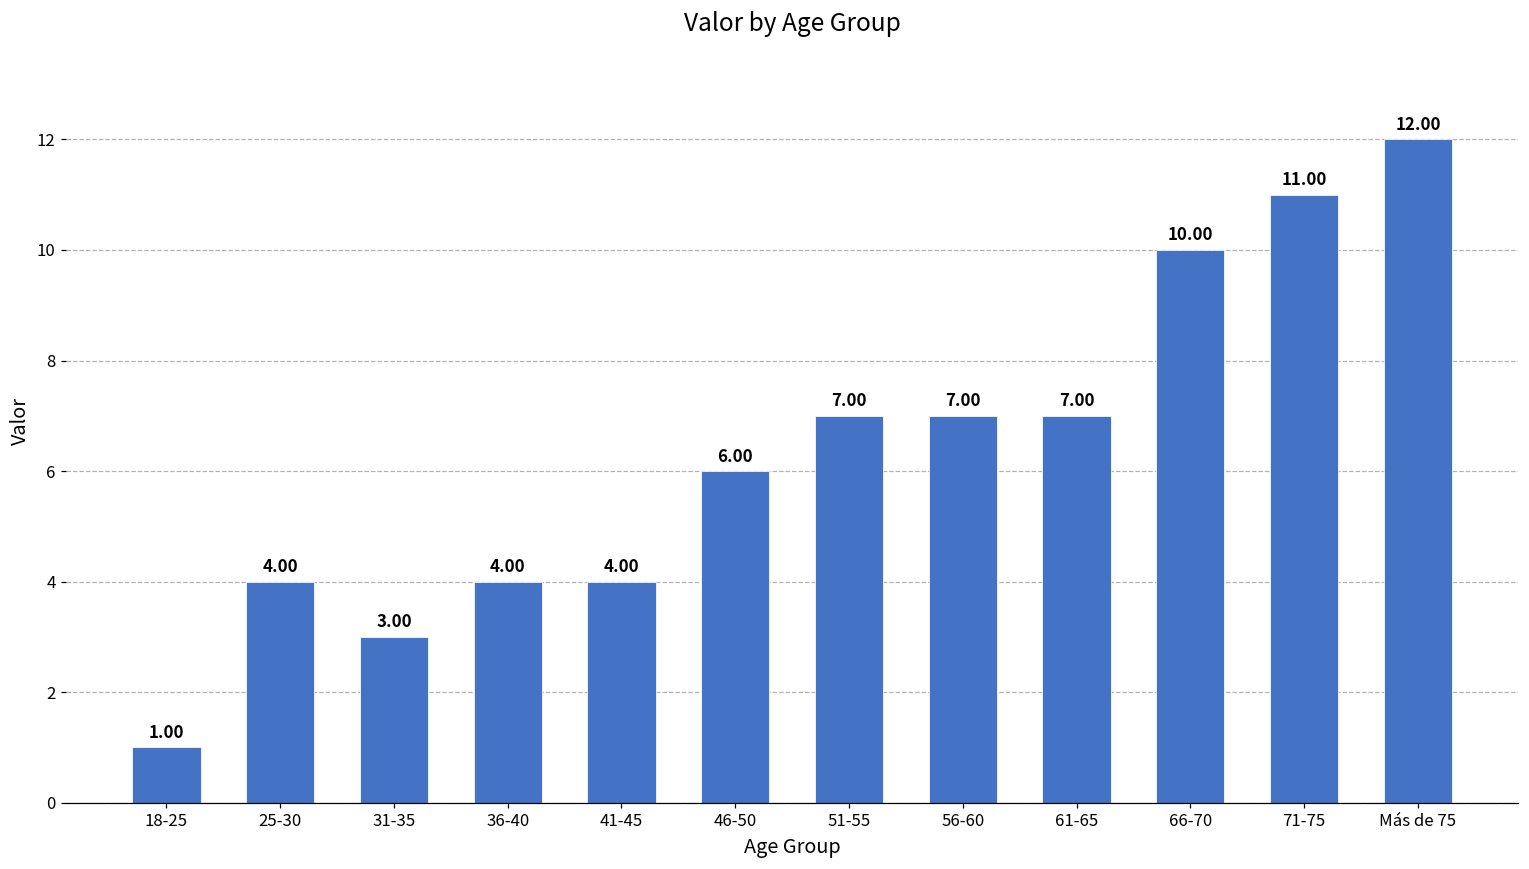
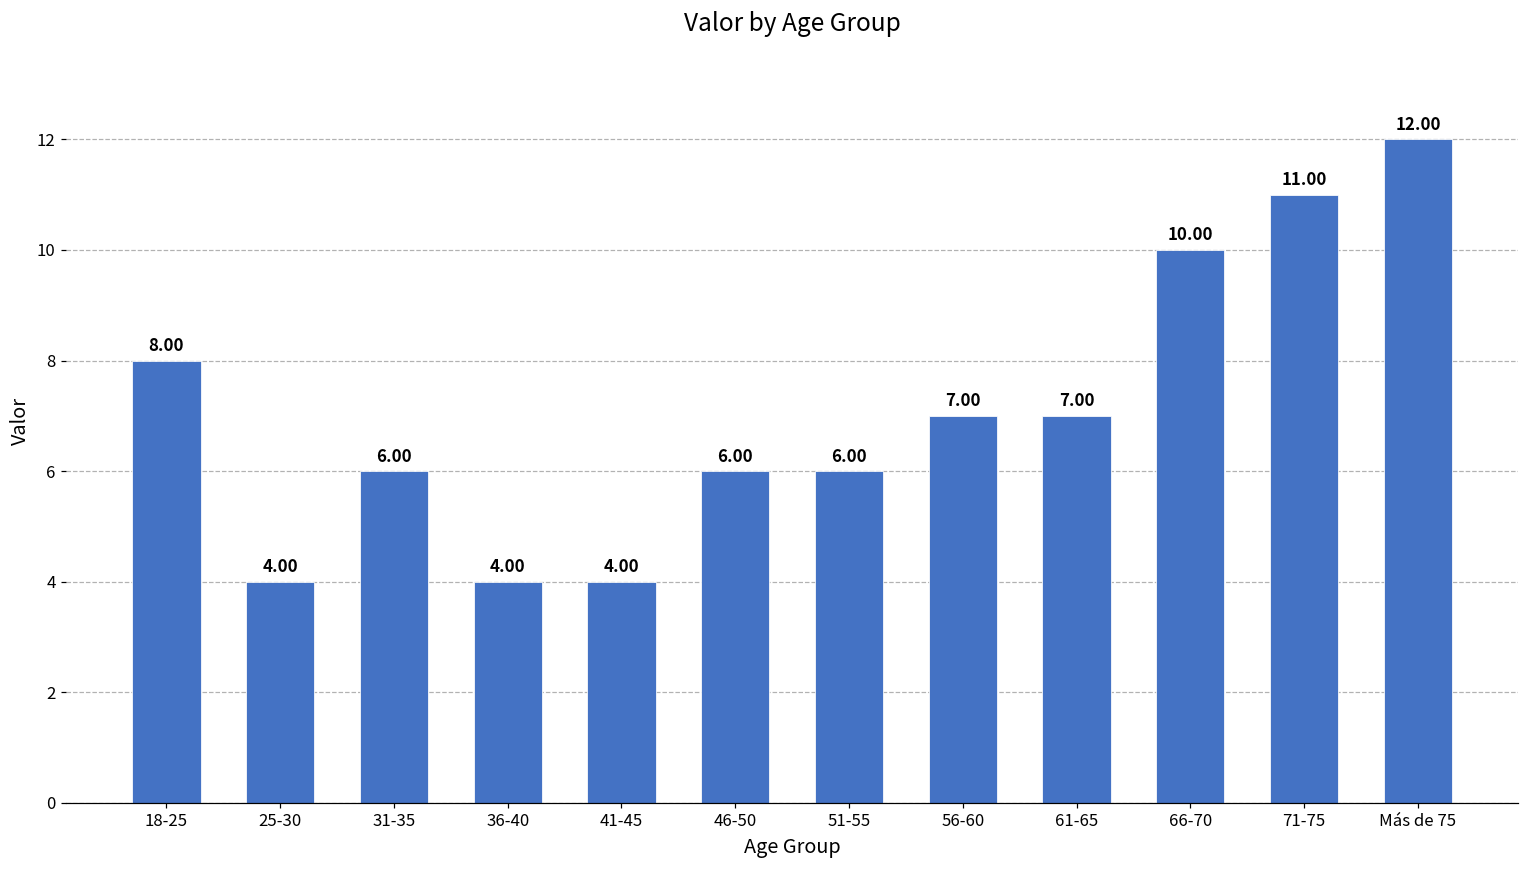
  {
-   "18-25": 1.00,
+   "18-25": 8.00,
    "25-30": 4.00,
-   "31-35": 3.00,
+   "31-35": 6.00,
    "36-40": 4.00,
    "41-45": 4.00,
    "46-50": 6.00,
-   "51-55": 7.00,
+   "51-55": 6.00,
    "56-60": 7.00,
    "61-65": 7.00,
    "66-70": 10.00,
    "71-75": 11.00,
    "Más de 75": 12.00
  }
